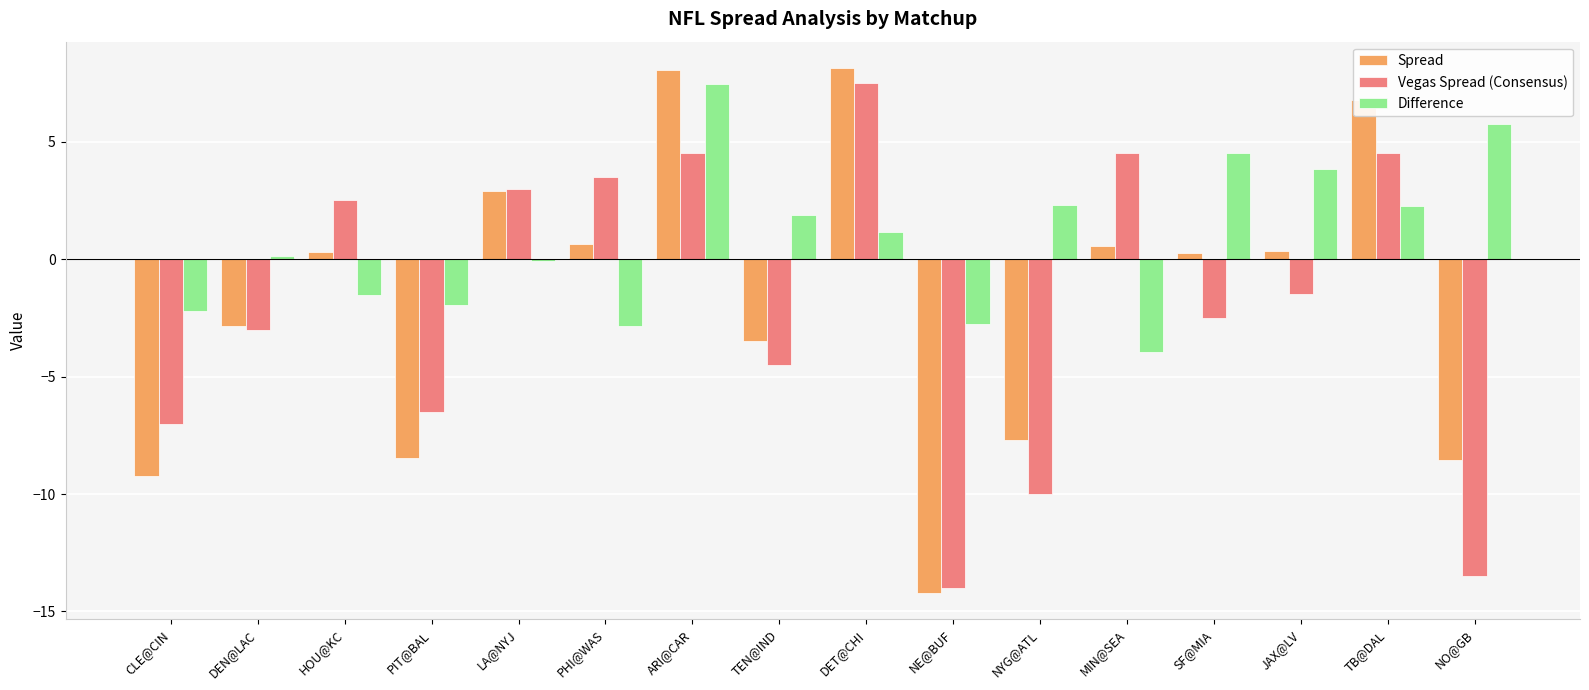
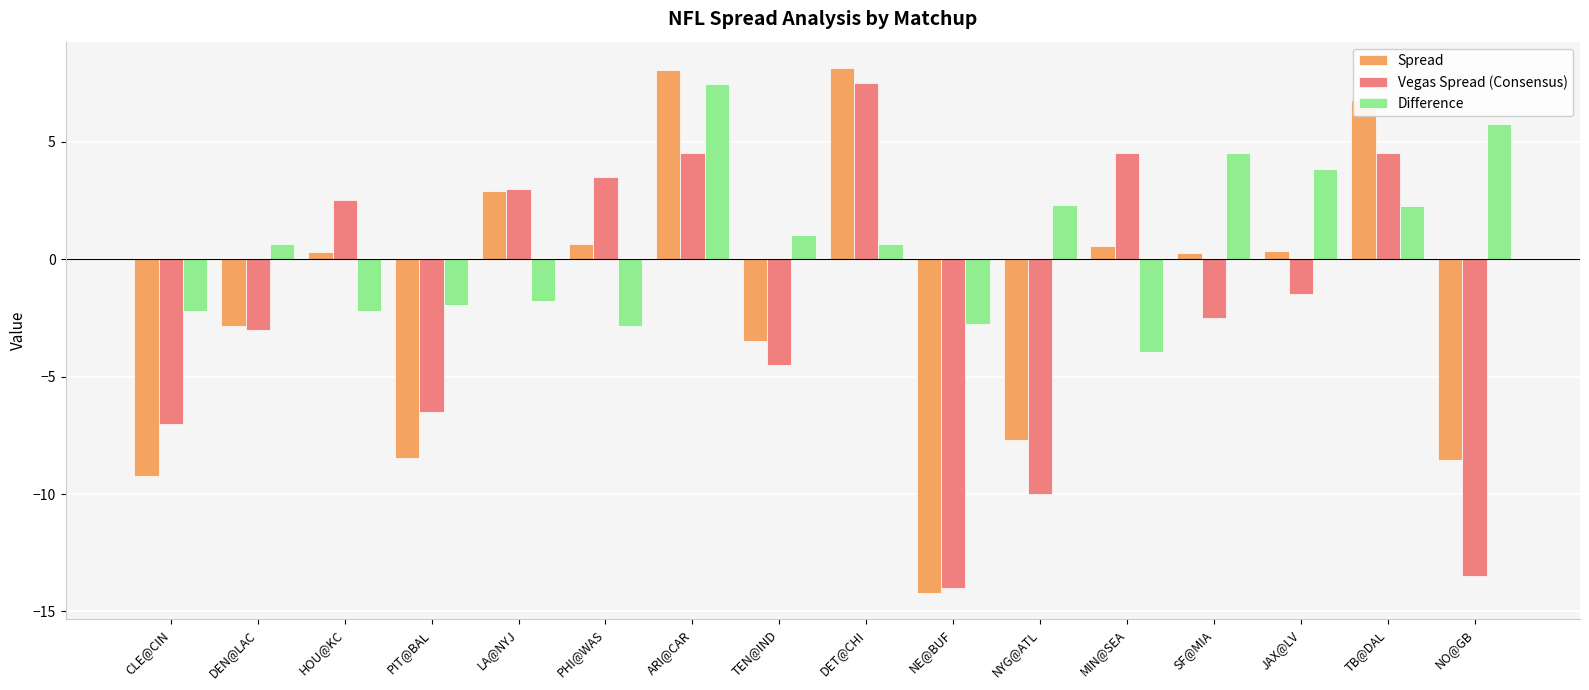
  {
    "Difference": {
      "CLE@CIN": -2.2,
-     "DEN@LAC": 0.1,
-     "HOU@KC": -1.5,
+     "DEN@LAC": 0.7,
+     "HOU@KC": -2.2,
      "PIT@BAL": -2.0,
-     "LA@NYJ": -0.1,
+     "LA@NYJ": -1.8,
      "PHI@WAS": -2.8,
      "ARI@CAR": 7.5,
-     "TEN@IND": 1.9,
-     "DET@CHI": 1.2,
+     "TEN@IND": 1.0,
+     "DET@CHI": 0.6,
      "NE@BUF": -2.8,
      "NYG@ATL": 2.3,
      "MIN@SEA": -3.9,
      "SF@MIA": 4.5,
      "JAX@LV": 3.9,
      "TB@DAL": 2.3,
      "NO@GB": 5.7
    }
  }
